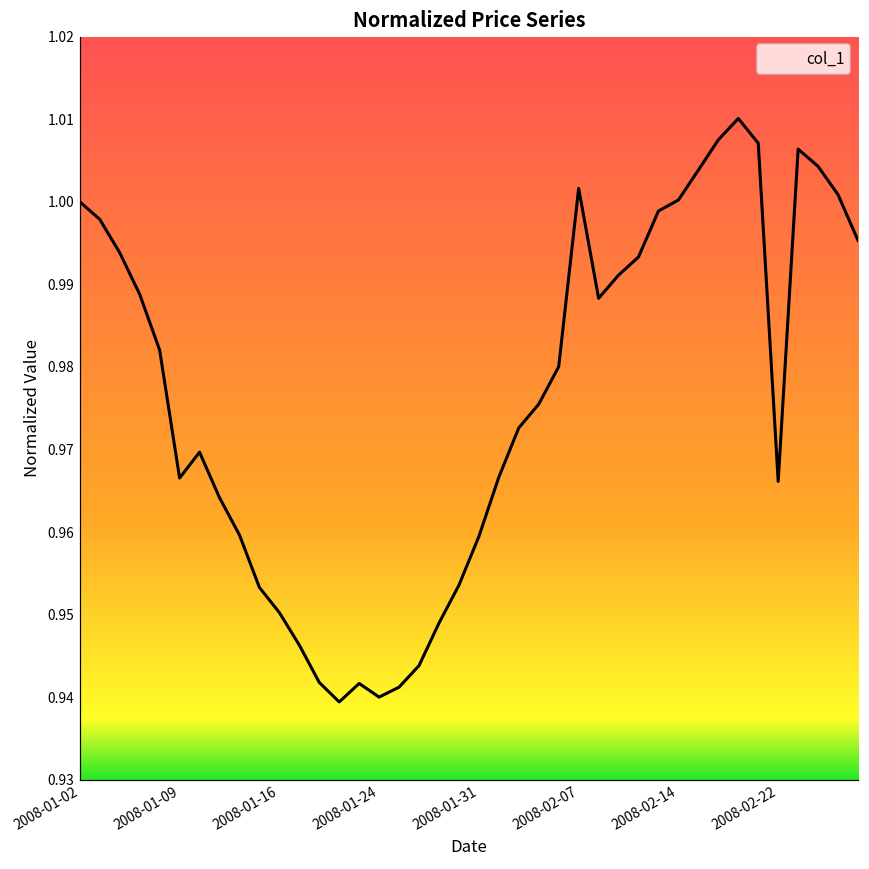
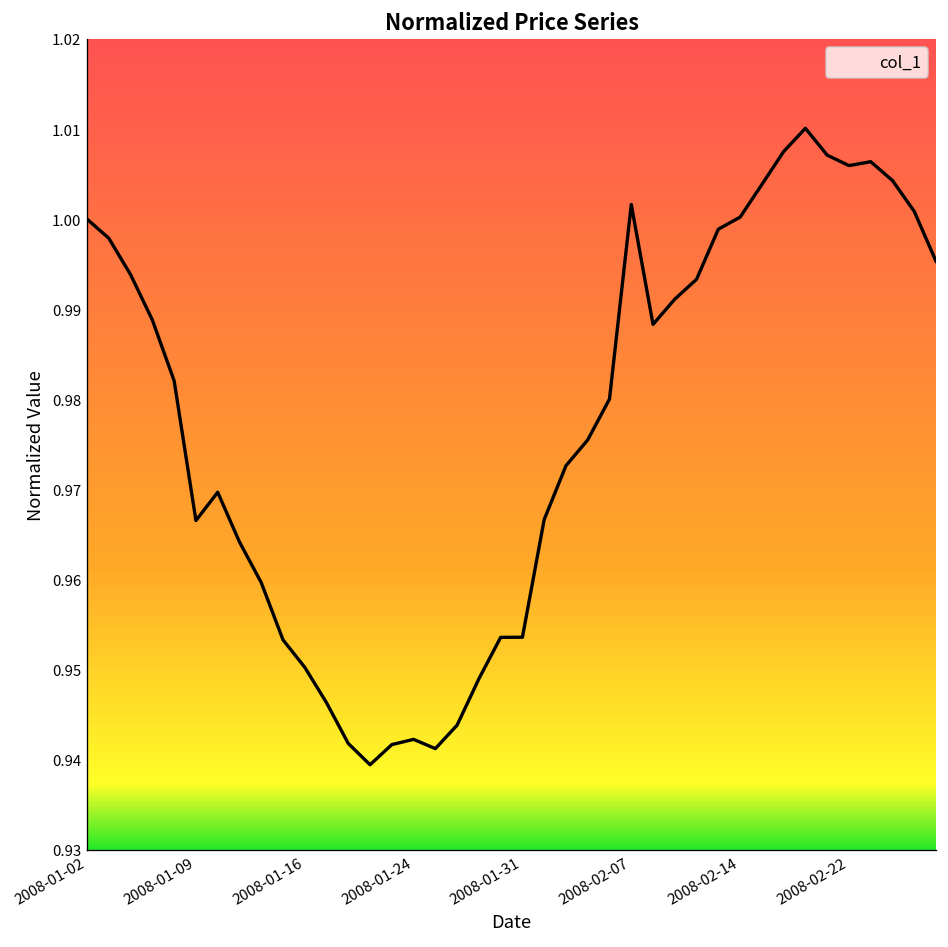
  {
    "2008-01-02": 1.000,
    "2008-01-09": 0.967,
    "2008-01-16": 0.950,
-   "2008-01-24": 0.940,
-   "2008-01-31": 0.959,
+   "2008-01-24": 0.942,
+   "2008-01-31": 0.954,
    "2008-02-07": 1.002,
    "2008-02-14": 1.000,
-   "2008-02-22": 0.966
+   "2008-02-22": 1.006
  }
